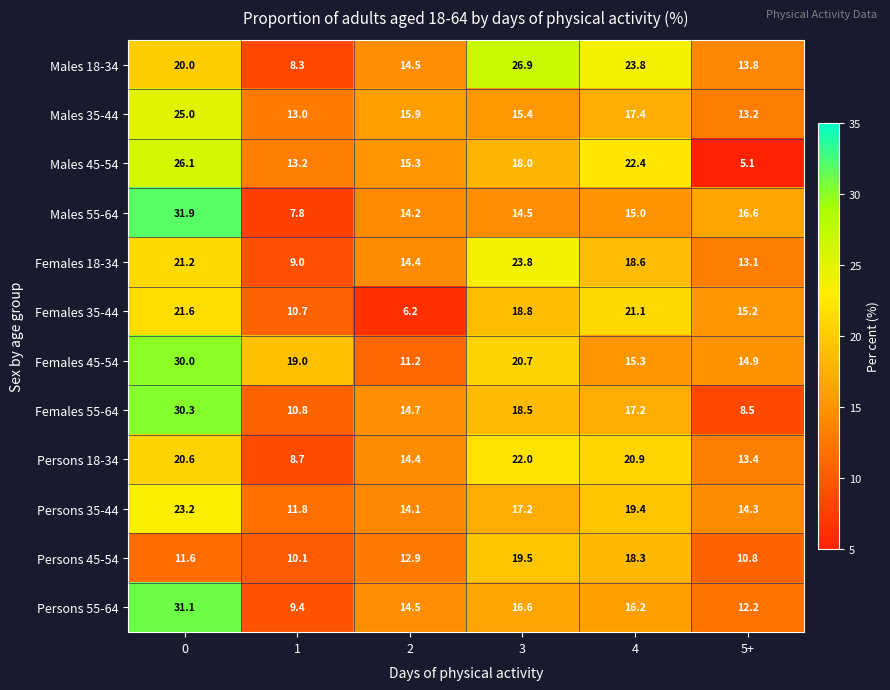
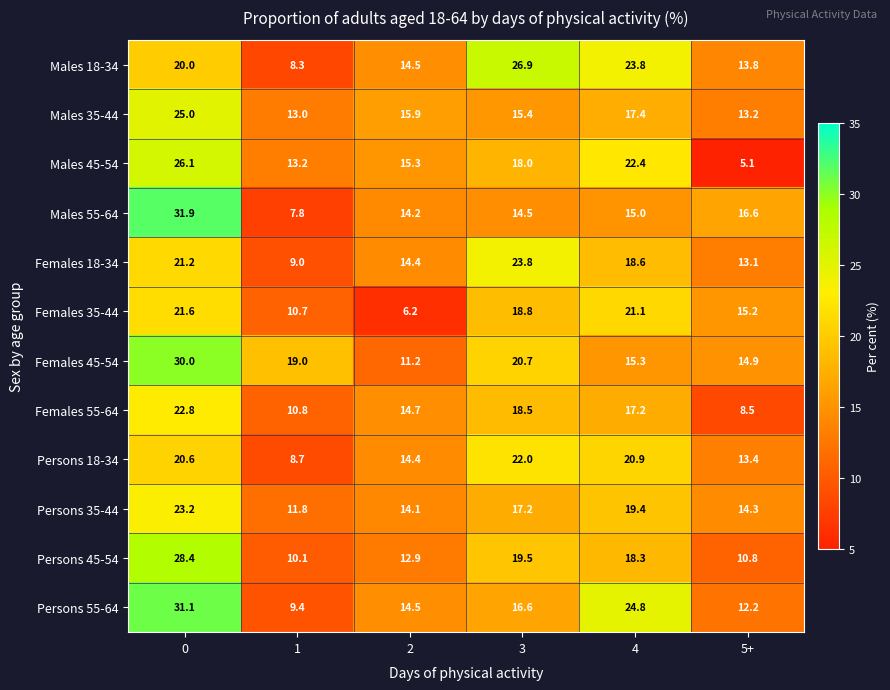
  {
    "Males 18-34": {
      "0": 20.0,
      "1": 8.3,
      "2": 14.5,
      "3": 26.9,
      "4": 23.8,
      "5+": 13.8
    },
    "Males 35-44": {
      "0": 25.0,
      "1": 13.0,
      "2": 15.9,
      "3": 15.4,
      "4": 17.4,
      "5+": 13.2
    },
    "Males 45-54": {
      "0": 26.1,
      "1": 13.2,
      "2": 15.3,
      "3": 18.0,
      "4": 22.4,
      "5+": 5.1
    },
    "Males 55-64": {
      "0": 31.9,
      "1": 7.8,
      "2": 14.2,
      "3": 14.5,
      "4": 15.0,
      "5+": 16.6
    },
    "Females 18-34": {
      "0": 21.2,
      "1": 9.0,
      "2": 14.4,
      "3": 23.8,
      "4": 18.6,
      "5+": 13.1
    },
    "Females 35-44": {
      "0": 21.6,
      "1": 10.7,
      "2": 6.2,
      "3": 18.8,
      "4": 21.1,
      "5+": 15.2
    },
    "Females 45-54": {
      "0": 30.0,
      "1": 19.0,
      "2": 11.2,
      "3": 20.7,
      "4": 15.3,
      "5+": 14.9
    },
    "Females 55-64": {
-     "0": 30.3,
+     "0": 22.8,
      "1": 10.8,
      "2": 14.7,
      "3": 18.5,
      "4": 17.2,
      "5+": 8.5
    },
    "Persons 18-34": {
      "0": 20.6,
      "1": 8.7,
      "2": 14.4,
      "3": 22.0,
      "4": 20.9,
      "5+": 13.4
    },
    "Persons 35-44": {
      "0": 23.2,
      "1": 11.8,
      "2": 14.1,
      "3": 17.2,
      "4": 19.4,
      "5+": 14.3
    },
    "Persons 45-54": {
-     "0": 11.6,
+     "0": 28.4,
      "1": 10.1,
      "2": 12.9,
      "3": 19.5,
      "4": 18.3,
      "5+": 10.8
    },
    "Persons 55-64": {
      "0": 31.1,
      "1": 9.4,
      "2": 14.5,
      "3": 16.6,
-     "4": 16.2,
+     "4": 24.8,
      "5+": 12.2
    }
  }
